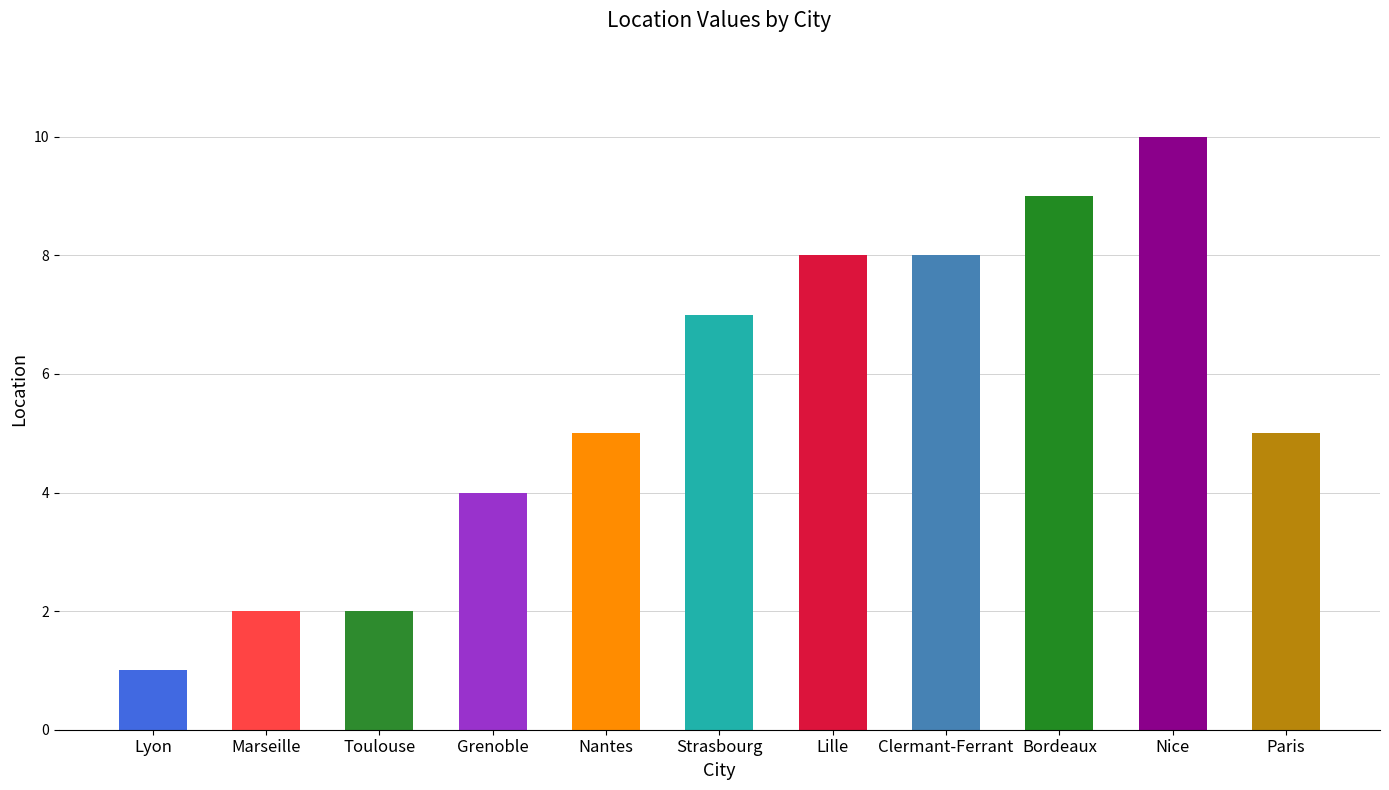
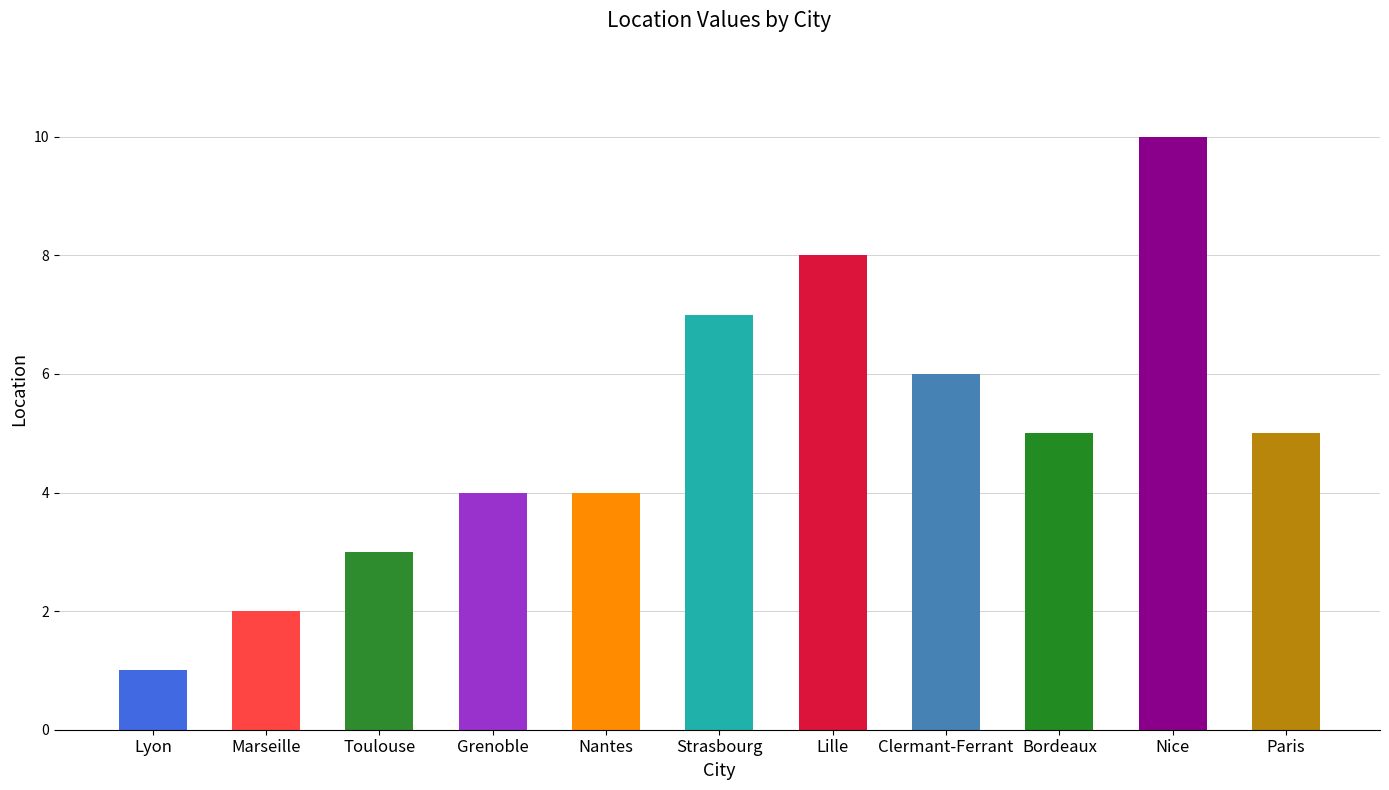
  {
    "Lyon": 1,
    "Marseille": 2,
-   "Toulouse": 2,
+   "Toulouse": 3,
    "Grenoble": 4,
-   "Nantes": 5,
+   "Nantes": 4,
    "Strasbourg": 7,
    "Lille": 8,
-   "Clermant-Ferrant": 8,
-   "Bordeaux": 9,
+   "Clermant-Ferrant": 6,
+   "Bordeaux": 5,
    "Nice": 10,
    "Paris": 5
  }
